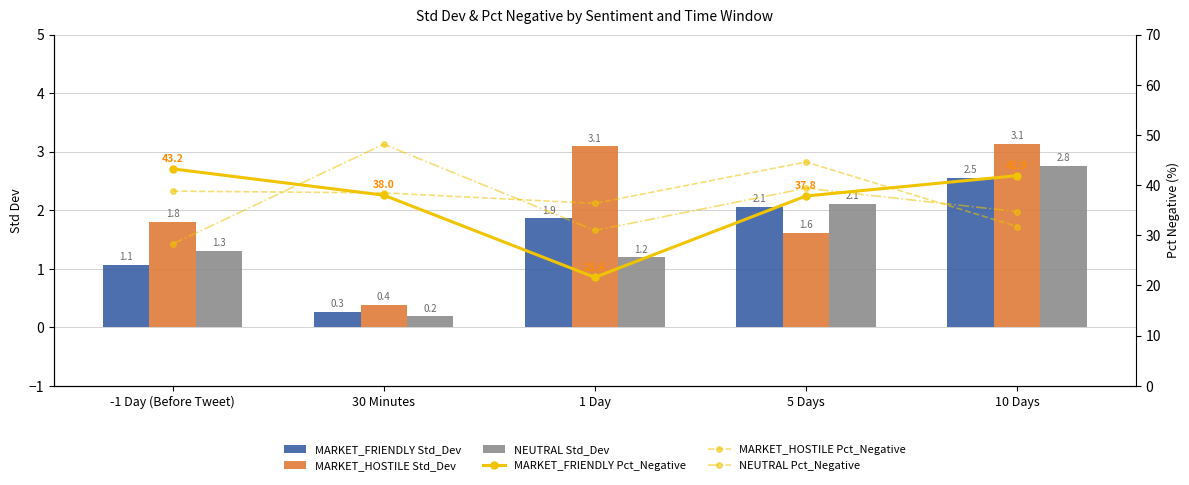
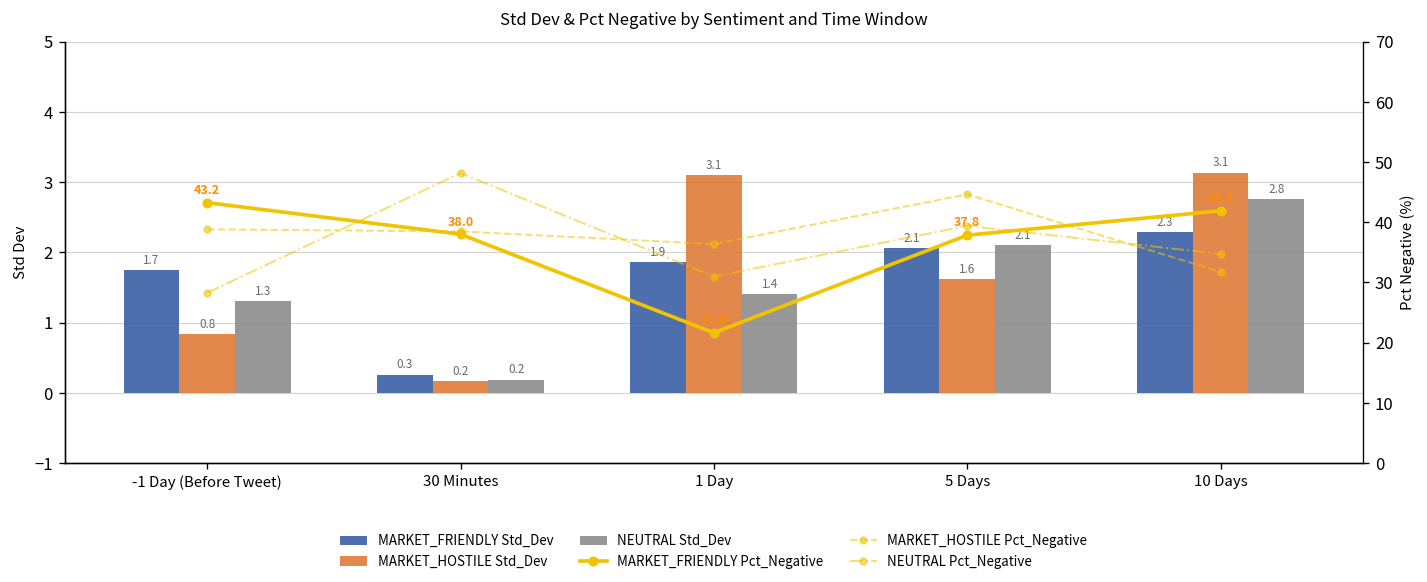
  {
    "MARKET_FRIENDLY Std_Dev": {
-     "-1 Day (Before Tweet)": 1.1,
+     "-1 Day (Before Tweet)": 1.7,
      "30 Minutes": 0.3,
      "1 Day": 1.9,
      "5 Days": 2.1,
-     "10 Days": 2.5
+     "10 Days": 2.3
    },
    "MARKET_HOSTILE Std_Dev": {
-     "-1 Day (Before Tweet)": 1.8,
-     "30 Minutes": 0.4,
+     "-1 Day (Before Tweet)": 0.8,
+     "30 Minutes": 0.2,
      "1 Day": 3.1,
      "5 Days": 1.6,
      "10 Days": 3.1
    },
    "NEUTRAL Std_Dev": {
      "-1 Day (Before Tweet)": 1.3,
      "30 Minutes": 0.2,
-     "1 Day": 1.2,
+     "1 Day": 1.4,
      "5 Days": 2.1,
      "10 Days": 2.8
    }
  }
